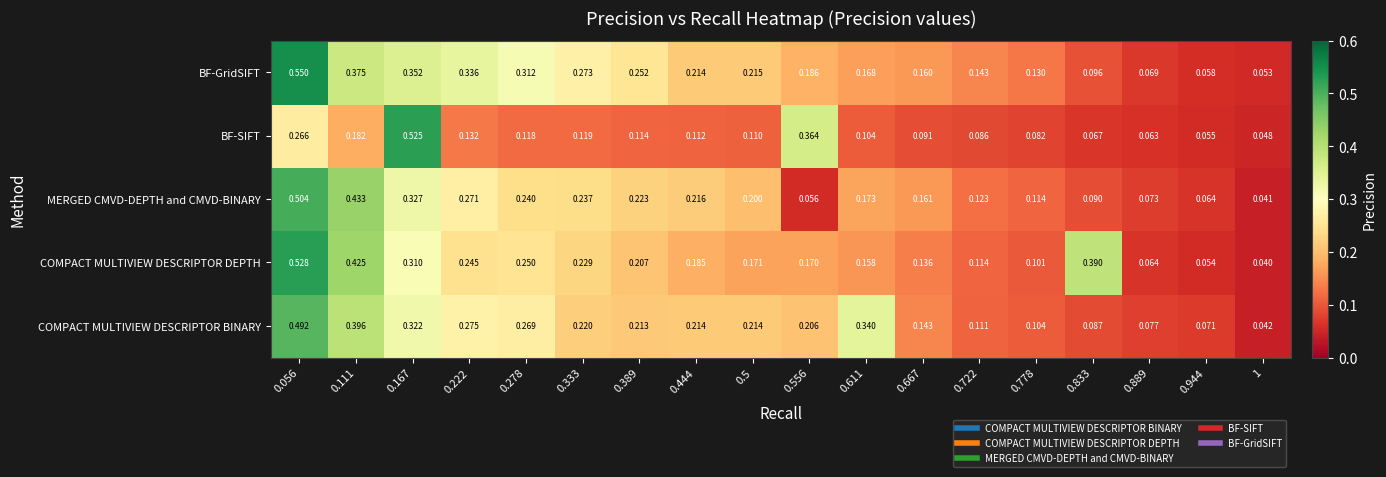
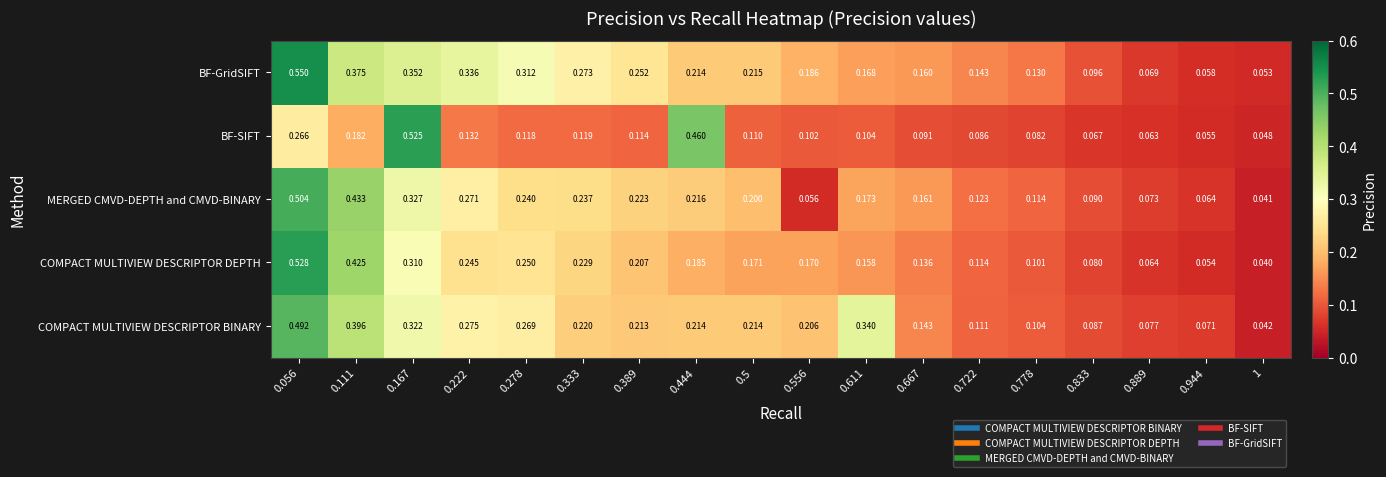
  {
    "BF-GridSIFT": {
      "0.056": 0.550,
      "0.111": 0.375,
      "0.167": 0.352,
      "0.222": 0.336,
      "0.278": 0.312,
      "0.333": 0.273,
      "0.389": 0.252,
      "0.444": 0.214,
      "0.5": 0.215,
      "0.556": 0.186,
      "0.611": 0.168,
      "0.667": 0.160,
      "0.722": 0.143,
      "0.778": 0.130,
      "0.833": 0.096,
      "0.889": 0.069,
      "0.944": 0.058,
      "1": 0.053
    },
    "BF-SIFT": {
      "0.056": 0.266,
      "0.111": 0.182,
      "0.167": 0.525,
      "0.222": 0.132,
      "0.278": 0.118,
      "0.333": 0.119,
      "0.389": 0.114,
-     "0.444": 0.112,
+     "0.444": 0.460,
      "0.5": 0.110,
-     "0.556": 0.364,
+     "0.556": 0.102,
      "0.611": 0.104,
      "0.667": 0.091,
      "0.722": 0.086,
      "0.778": 0.082,
      "0.833": 0.067,
      "0.889": 0.063,
      "0.944": 0.055,
      "1": 0.048
    },
    "MERGED CMVD-DEPTH and CMVD-BINARY": {
      "0.056": 0.504,
      "0.111": 0.433,
      "0.167": 0.327,
      "0.222": 0.271,
      "0.278": 0.240,
      "0.333": 0.237,
      "0.389": 0.223,
      "0.444": 0.216,
      "0.5": 0.200,
      "0.556": 0.056,
      "0.611": 0.173,
      "0.667": 0.161,
      "0.722": 0.123,
      "0.778": 0.114,
      "0.833": 0.090,
      "0.889": 0.073,
      "0.944": 0.064,
      "1": 0.041
    },
    "COMPACT MULTIVIEW DESCRIPTOR DEPTH": {
      "0.056": 0.528,
      "0.111": 0.425,
      "0.167": 0.310,
      "0.222": 0.245,
      "0.278": 0.250,
      "0.333": 0.229,
      "0.389": 0.207,
      "0.444": 0.185,
      "0.5": 0.171,
      "0.556": 0.170,
      "0.611": 0.158,
      "0.667": 0.136,
      "0.722": 0.114,
      "0.778": 0.101,
-     "0.833": 0.390,
+     "0.833": 0.080,
      "0.889": 0.064,
      "0.944": 0.054,
      "1": 0.040
    },
    "COMPACT MULTIVIEW DESCRIPTOR BINARY": {
      "0.056": 0.492,
      "0.111": 0.396,
      "0.167": 0.322,
      "0.222": 0.275,
      "0.278": 0.269,
      "0.333": 0.220,
      "0.389": 0.213,
      "0.444": 0.214,
      "0.5": 0.214,
      "0.556": 0.206,
      "0.611": 0.340,
      "0.667": 0.143,
      "0.722": 0.111,
      "0.778": 0.104,
      "0.833": 0.087,
      "0.889": 0.077,
      "0.944": 0.071,
      "1": 0.042
    }
  }
